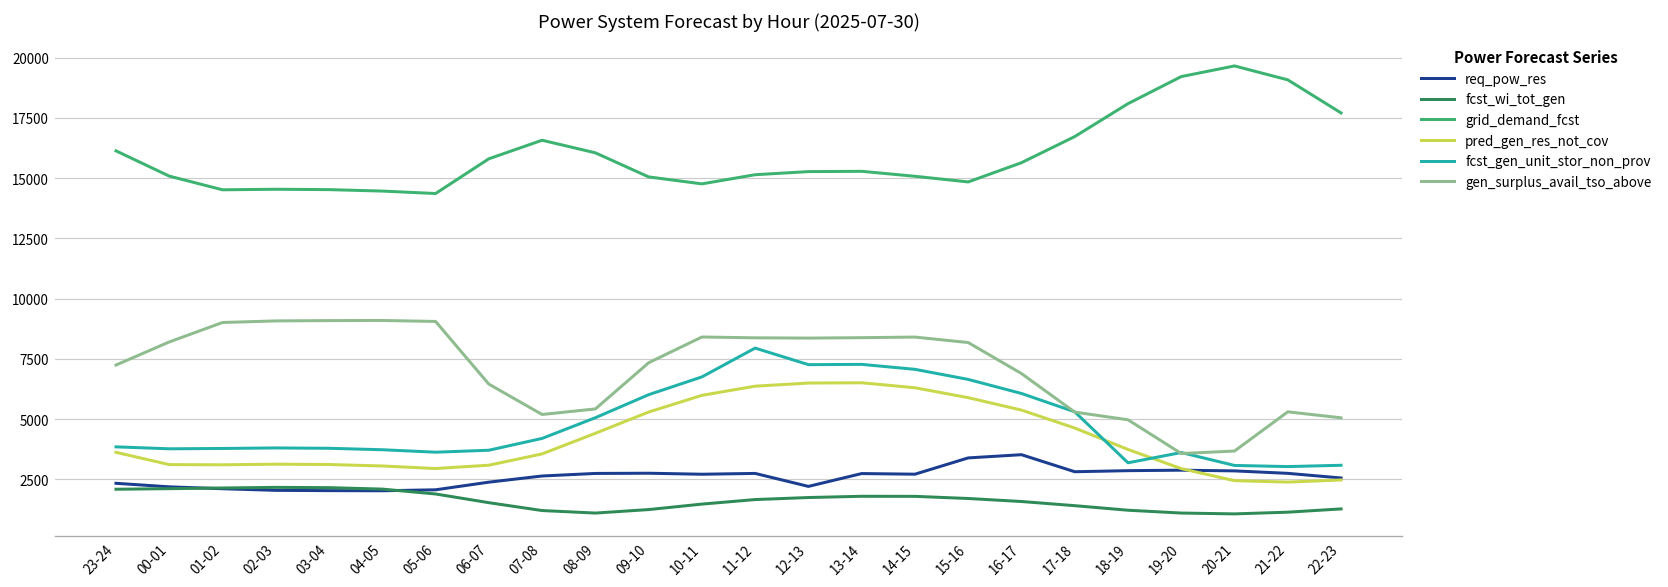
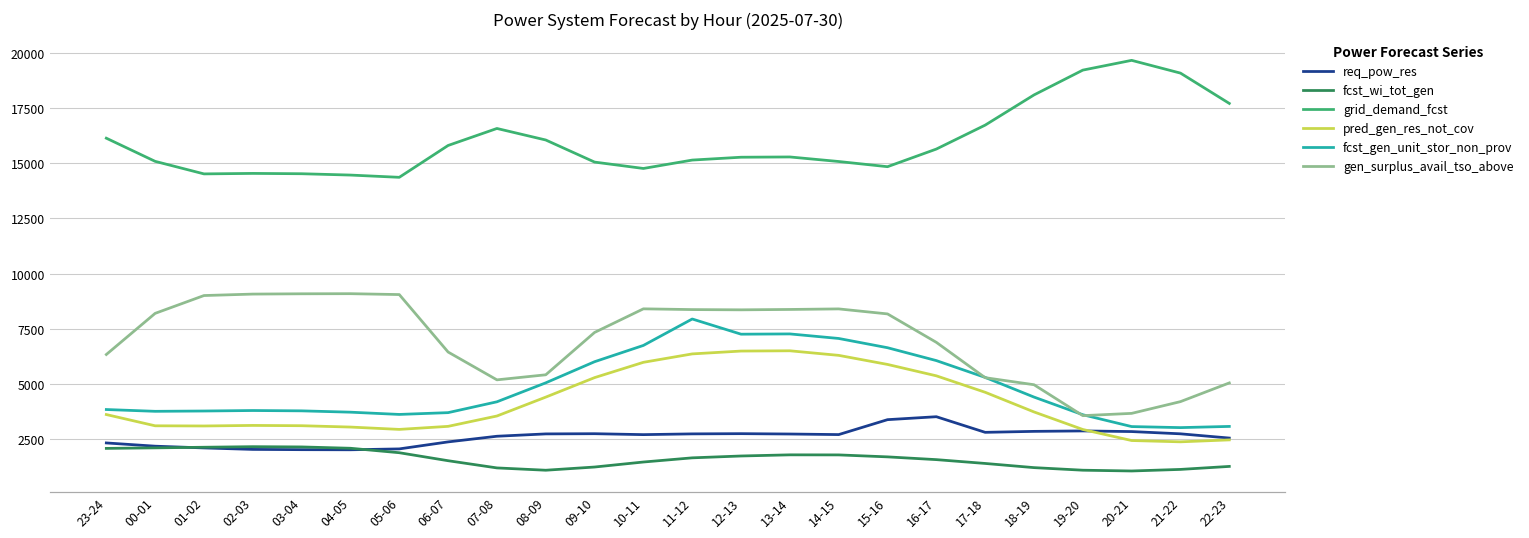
  {
    "req_pow_res": {
      "23-24": 2300,
      "05-06": 2100,
      "06-07": 2400,
      "07-08": 2600,
      "08-09": 2700,
      "09-10": 2700,
      "10-11": 2700,
      "11-12": 2700,
-     "12-13": 2200,
+     "12-13": 2800,
      "13-14": 2700,
      "14-15": 2700,
      "15-16": 3400,
      "16-17": 3500,
      "17-18": 2800,
      "18-19": 2900,
      "20-21": 2800,
      "21-22": 2700
    },
    "pred_gen_res_not_cov": {
      "23-24": 3600,
      "00-01": 3100,
      "01-02": 3100,
      "02-03": 3100,
      "03-04": 3100,
      "04-05": 3100,
      "05-06": 2900,
      "06-07": 3100,
      "07-08": 3600,
      "08-09": 4400,
      "09-10": 5300,
      "10-11": 6000,
      "11-12": 6400,
      "12-13": 6500,
      "13-14": 6500,
      "14-15": 6300,
      "15-16": 5900,
      "16-17": 5400,
      "17-18": 4600,
      "18-19": 3700,
      "20-21": 2400,
      "21-22": 2400
    },
    "fcst_gen_unit_stor_non_prov": {
      "23-24": 3800,
      "00-01": 3800,
      "01-02": 3800,
      "02-03": 3800,
      "03-04": 3800,
      "04-05": 3700,
      "05-06": 3600,
      "06-07": 3700,
      "07-08": 4200,
      "08-09": 5100,
      "09-10": 6000,
      "10-11": 6700,
      "11-12": 7900,
      "12-13": 7300,
      "13-14": 7300,
      "14-15": 7100,
      "15-16": 6600,
      "16-17": 6100,
-     "18-19": 3200,
+     "18-19": 4400,
      "20-21": 3100,
      "21-22": 3000,
      "22-23": 3100
    },
    "gen_surplus_avail_tso_above": {
-     "23-24": 7200,
+     "23-24": 6300,
      "00-01": 8200,
      "01-02": 9000,
      "02-03": 9100,
      "03-04": 9100,
      "04-05": 9100,
      "05-06": 9100,
      "06-07": 6400,
      "07-08": 5200,
      "08-09": 5400,
      "09-10": 7300,
      "10-11": 8400,
      "11-12": 8400,
      "12-13": 8400,
      "13-14": 8400,
      "14-15": 8400,
      "15-16": 8200,
      "16-17": 6900,
      "18-19": 5000,
      "20-21": 3700,
-     "21-22": 5300,
+     "21-22": 4200,
      "22-23": 5000
    }
  }
